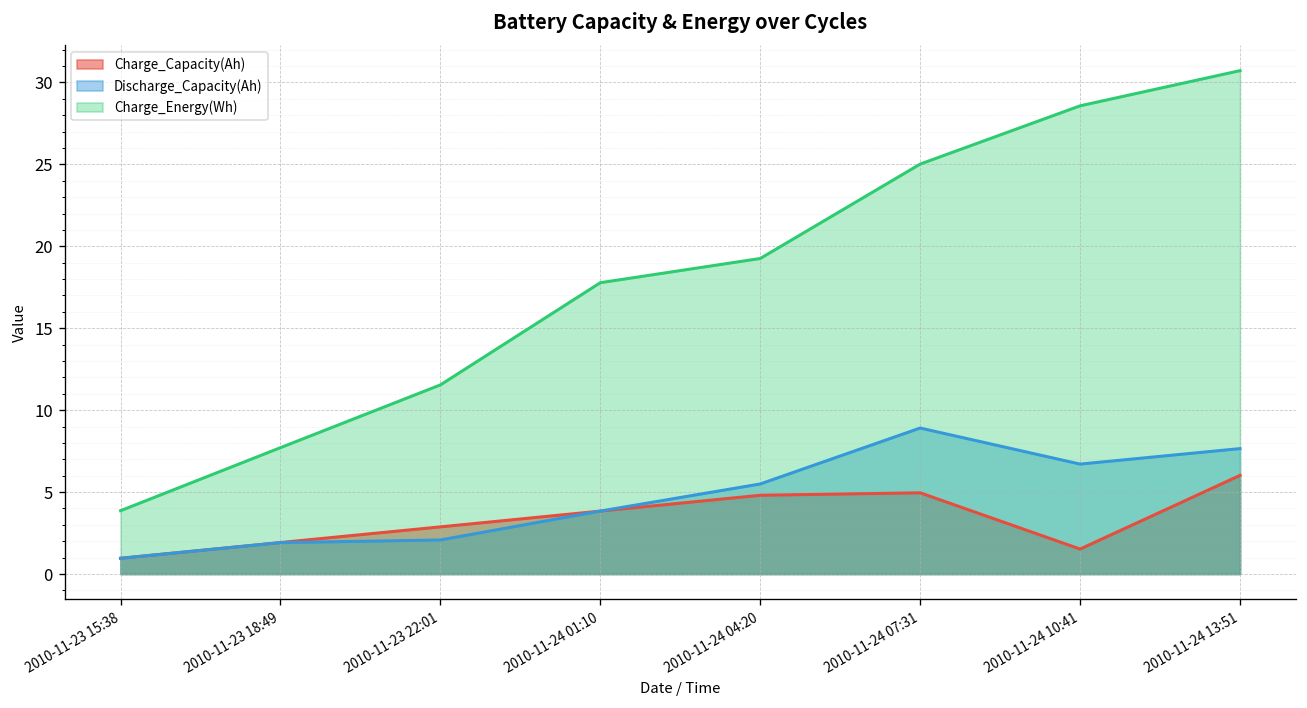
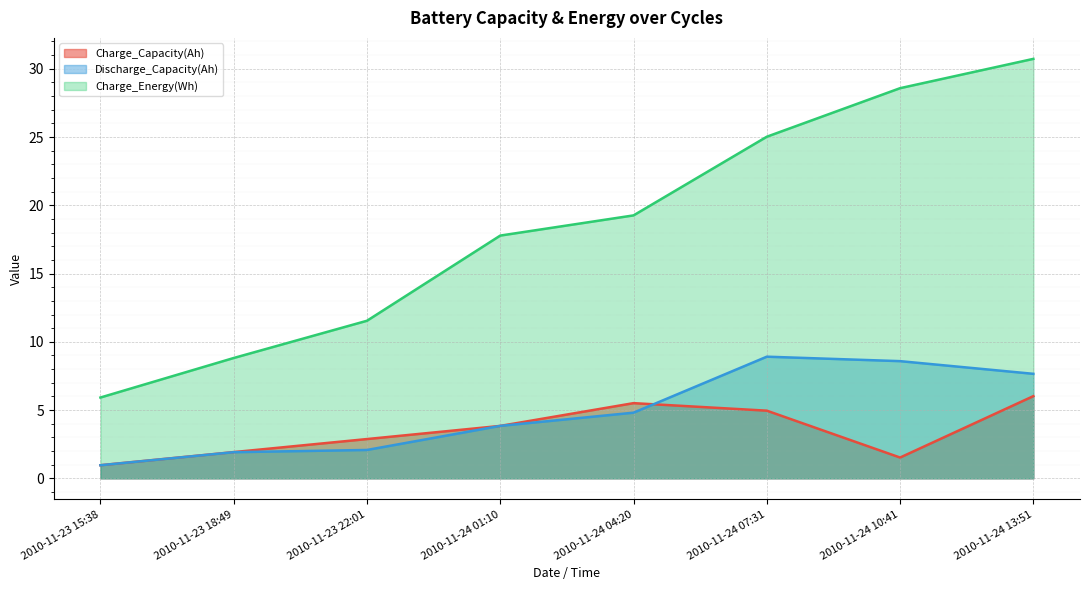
  {
    "Charge_Capacity(Ah)": {
      "2010-11-23 22:01": 2.9,
-     "2010-11-24 04:20": 4.8,
+     "2010-11-24 04:20": 5.5,
      "2010-11-24 07:31": 5.0,
      "2010-11-24 10:41": 1.5,
      "2010-11-24 13:51": 6.0
    },
    "Discharge_Capacity(Ah)": {
      "2010-11-23 22:01": 2.1,
-     "2010-11-24 04:20": 5.5,
+     "2010-11-24 04:20": 4.8,
      "2010-11-24 07:31": 8.9,
-     "2010-11-24 10:41": 6.7,
+     "2010-11-24 10:41": 8.6,
      "2010-11-24 13:51": 7.7
    },
    "Charge_Energy(Wh)": {
-     "2010-11-23 15:38": 3.9,
-     "2010-11-23 18:49": 7.7,
+     "2010-11-23 15:38": 5.9,
+     "2010-11-23 18:49": 8.8,
      "2010-11-23 22:01": 11.5,
      "2010-11-24 01:10": 17.8,
      "2010-11-24 04:20": 19.3,
      "2010-11-24 07:31": 25.0,
      "2010-11-24 10:41": 28.6,
      "2010-11-24 13:51": 30.7
    }
  }
